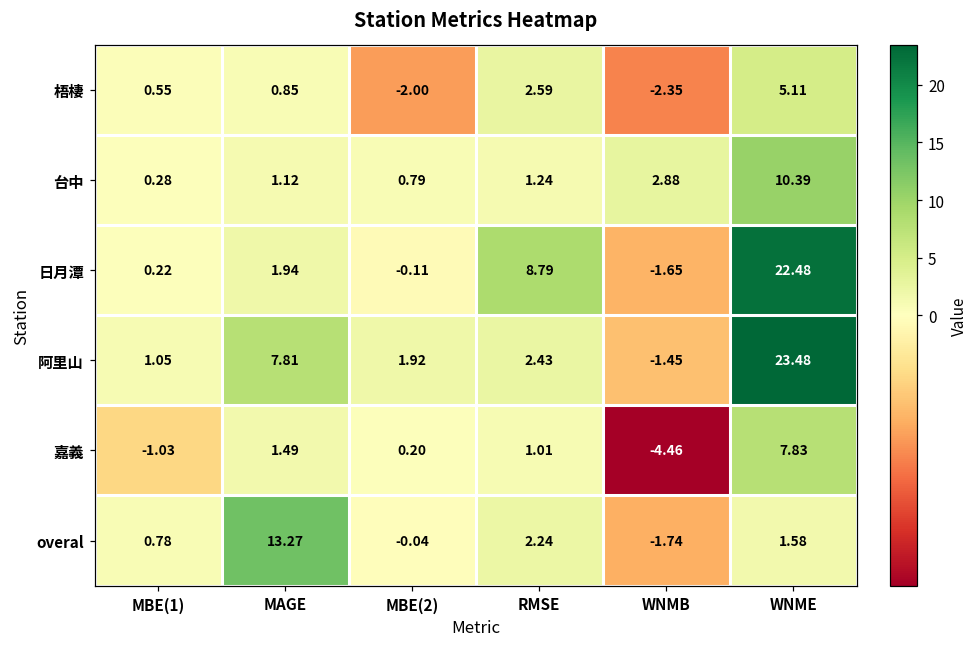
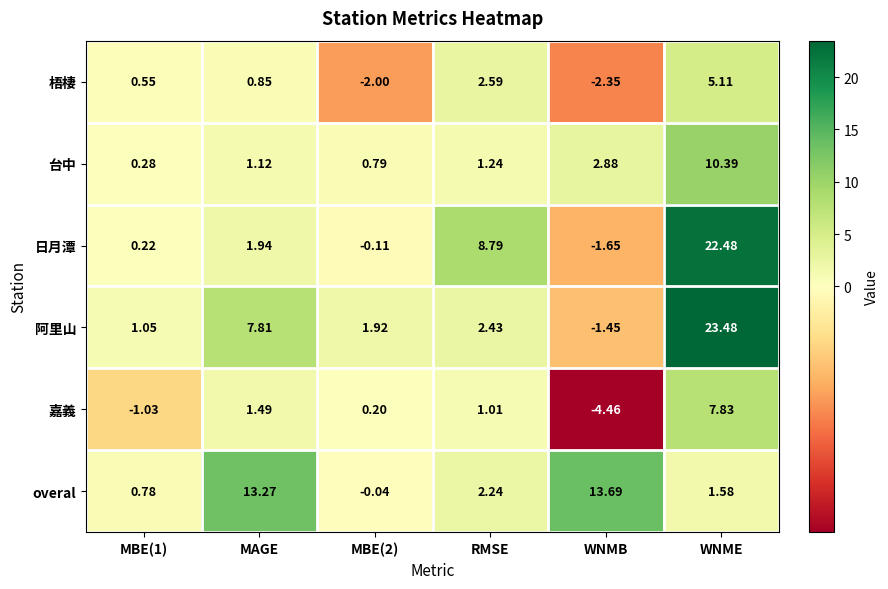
  {
    "梧棲": {
      "MBE(1)": 0.55,
      "MAGE": 0.85,
      "MBE(2)": -2.00,
      "RMSE": 2.59,
      "WNMB": -2.35,
      "WNME": 5.11
    },
    "台中": {
      "MBE(1)": 0.28,
      "MAGE": 1.12,
      "MBE(2)": 0.79,
      "RMSE": 1.24,
      "WNMB": 2.88,
      "WNME": 10.39
    },
    "日月潭": {
      "MBE(1)": 0.22,
      "MAGE": 1.94,
      "MBE(2)": -0.11,
      "RMSE": 8.79,
      "WNMB": -1.65,
      "WNME": 22.48
    },
    "阿里山": {
      "MBE(1)": 1.05,
      "MAGE": 7.81,
      "MBE(2)": 1.92,
      "RMSE": 2.43,
      "WNMB": -1.45,
      "WNME": 23.48
    },
    "嘉義": {
      "MBE(1)": -1.03,
      "MAGE": 1.49,
      "MBE(2)": 0.20,
      "RMSE": 1.01,
      "WNMB": -4.46,
      "WNME": 7.83
    },
    "overal": {
      "MBE(1)": 0.78,
      "MAGE": 13.27,
      "MBE(2)": -0.04,
      "RMSE": 2.24,
-     "WNMB": -1.74,
+     "WNMB": 13.69,
      "WNME": 1.58
    }
  }
